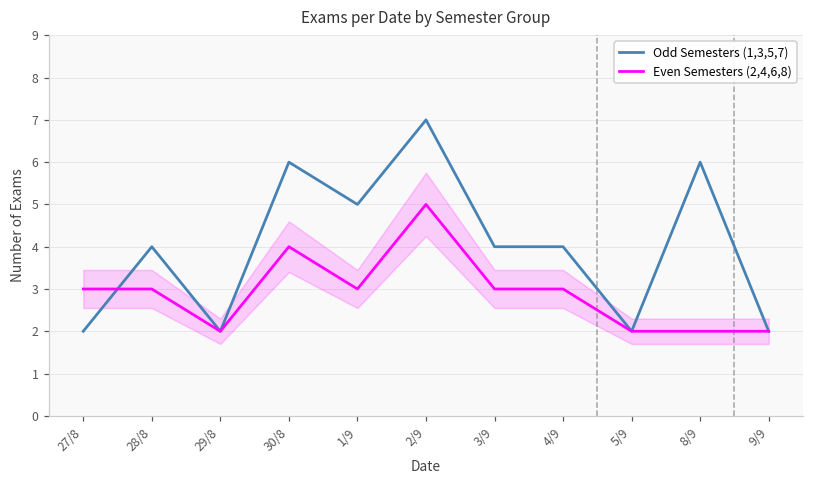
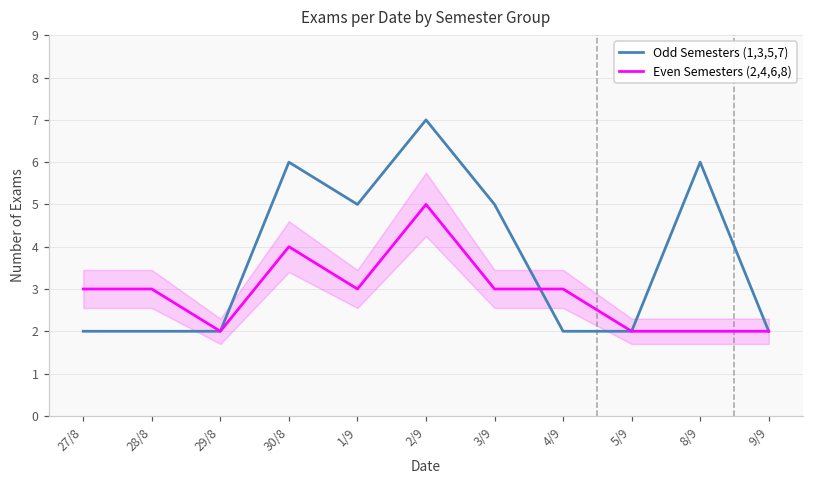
  {
    "Odd Semesters (1,3,5,7)": {
      "27/8": 2,
-     "28/8": 4,
+     "28/8": 2,
      "30/8": 6,
      "1/9": 5,
      "2/9": 7,
-     "3/9": 4,
-     "4/9": 4,
+     "3/9": 5,
+     "4/9": 2,
      "8/9": 6
    }
  }
